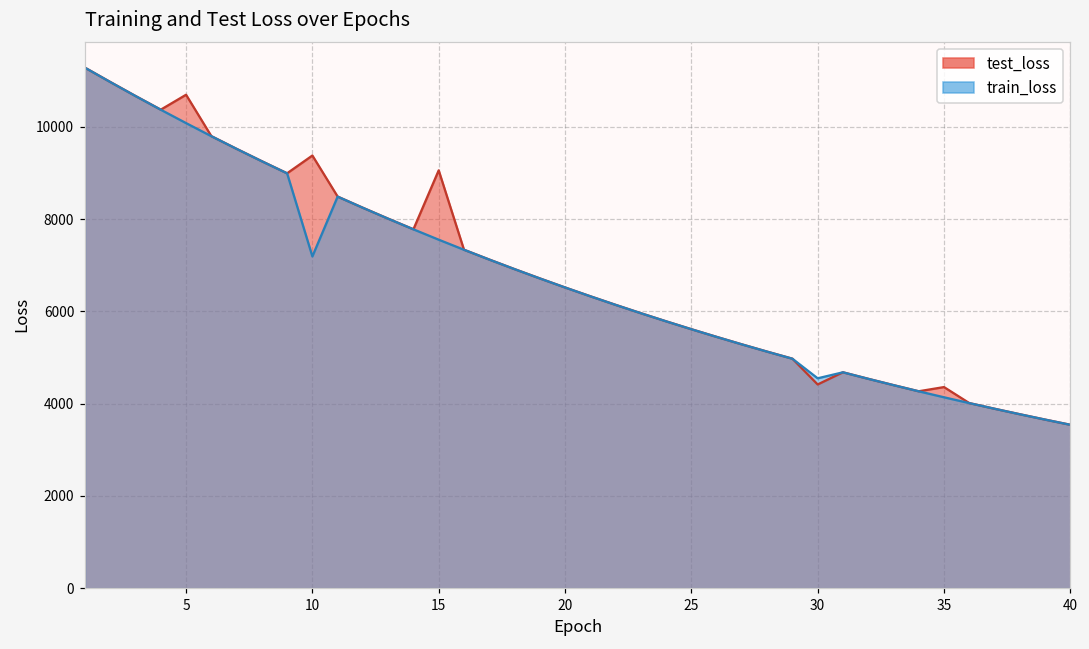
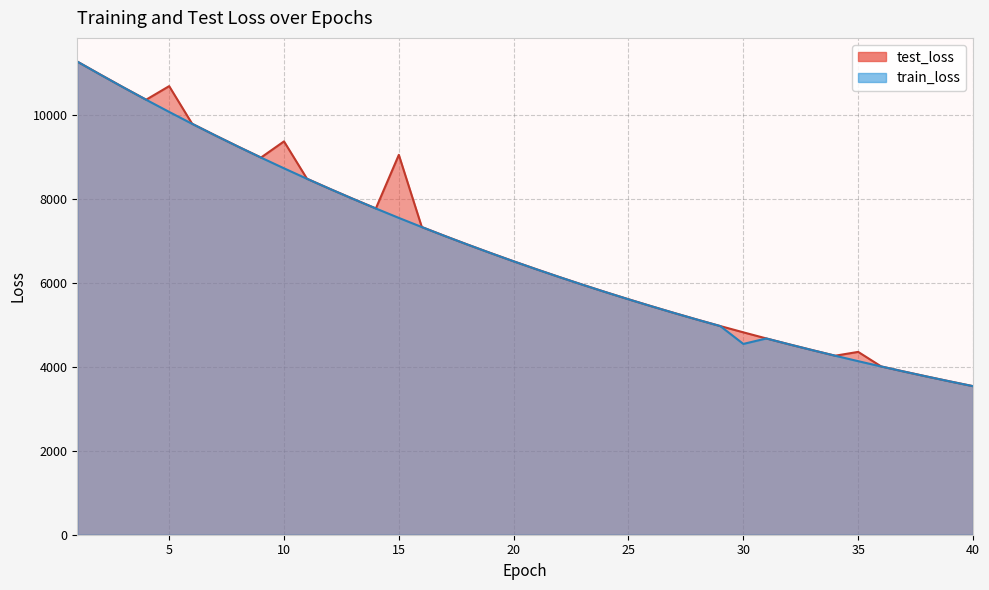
  {
    "test_loss": {
      "5": 10700,
      "10": 9400,
      "15": 9100,
-     "30": 4400,
+     "30": 4800,
      "35": 4400
    },
    "train_loss": {
      "5": 10100,
-     "10": 7200,
+     "10": 8700,
      "15": 7600,
      "30": 4500,
      "35": 4100
    }
  }
